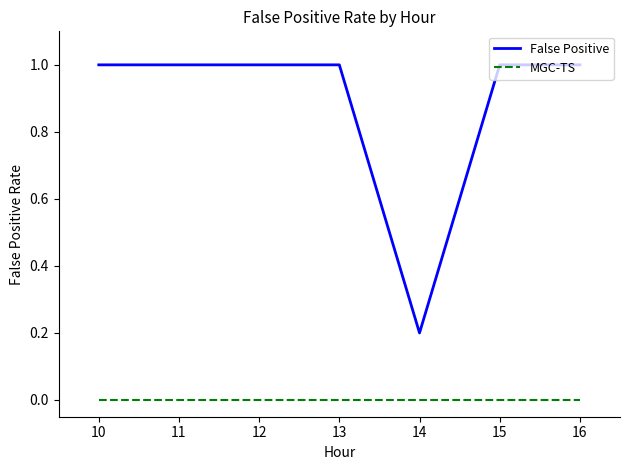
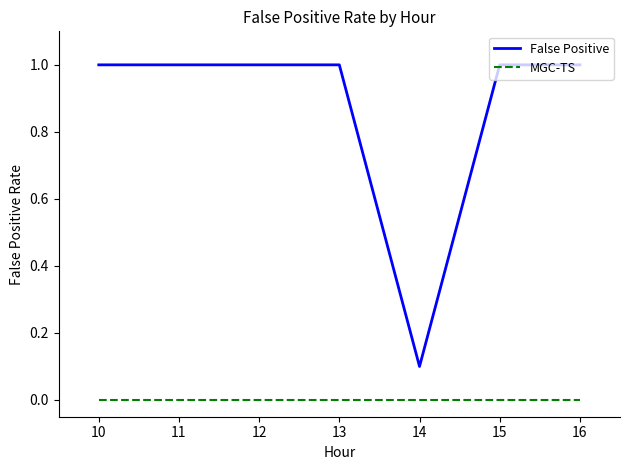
  {
    "False Positive": {
      "10": 1.0,
      "11": 1.0,
      "12": 1.0,
      "13": 1.0,
-     "14": 0.2
+     "14": 0.1
    },
    "MGC-TS": {
      "10": 0.0,
      "11": 0.0,
      "12": 0.0,
      "13": 0.0,
      "14": 0.0,
      "15": 0.0,
      "16": 0.0
    }
  }
